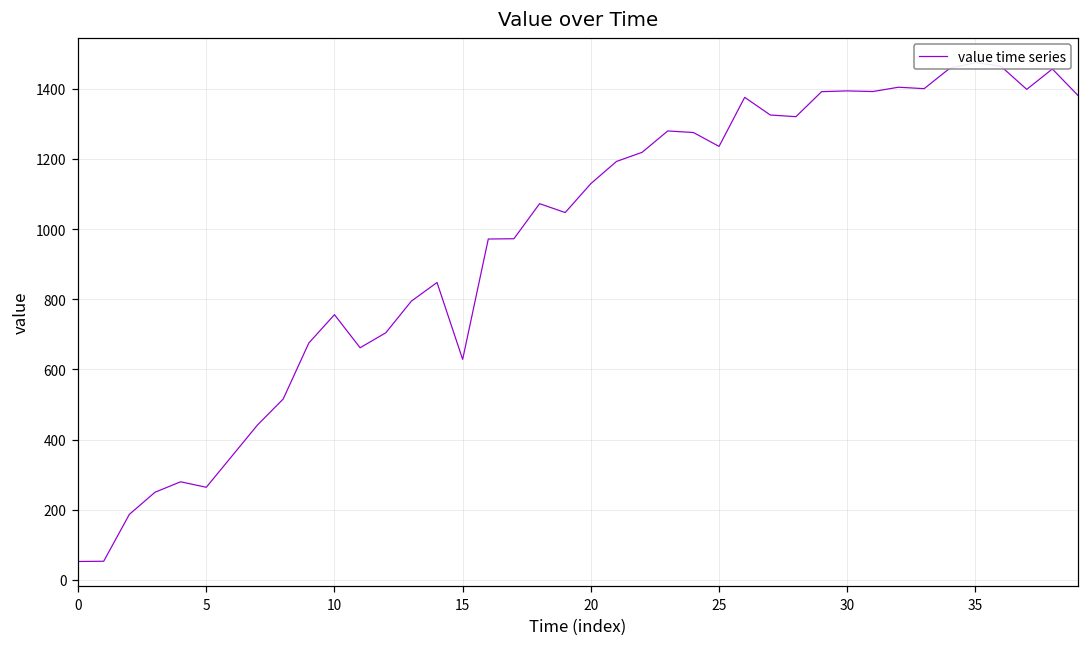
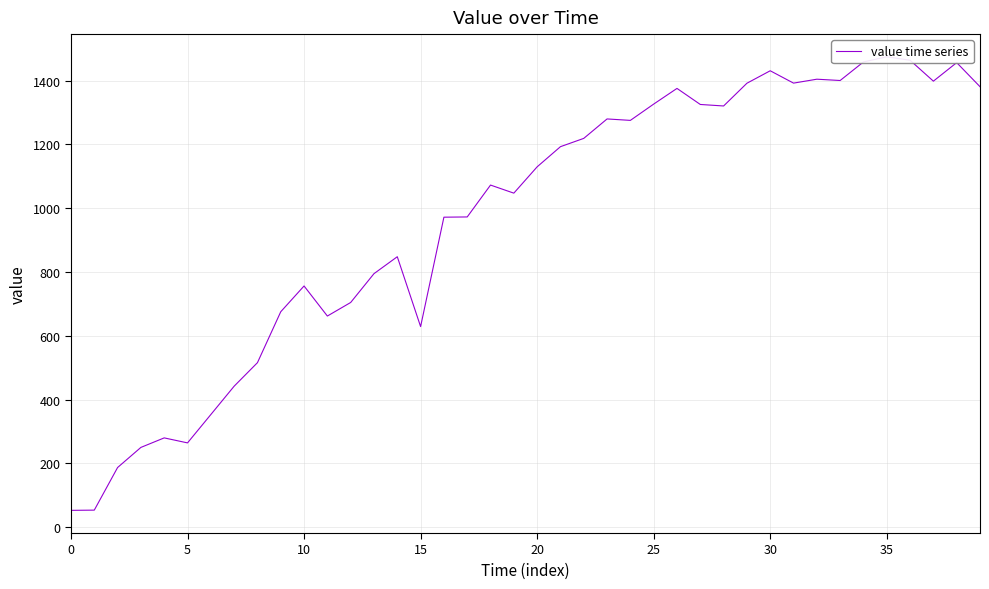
  {
    "0": 50,
    "5": 260,
    "10": 760,
    "15": 630,
    "20": 1130,
-   "25": 1240,
-   "30": 1390
+   "25": 1330,
+   "30": 1430
  }
